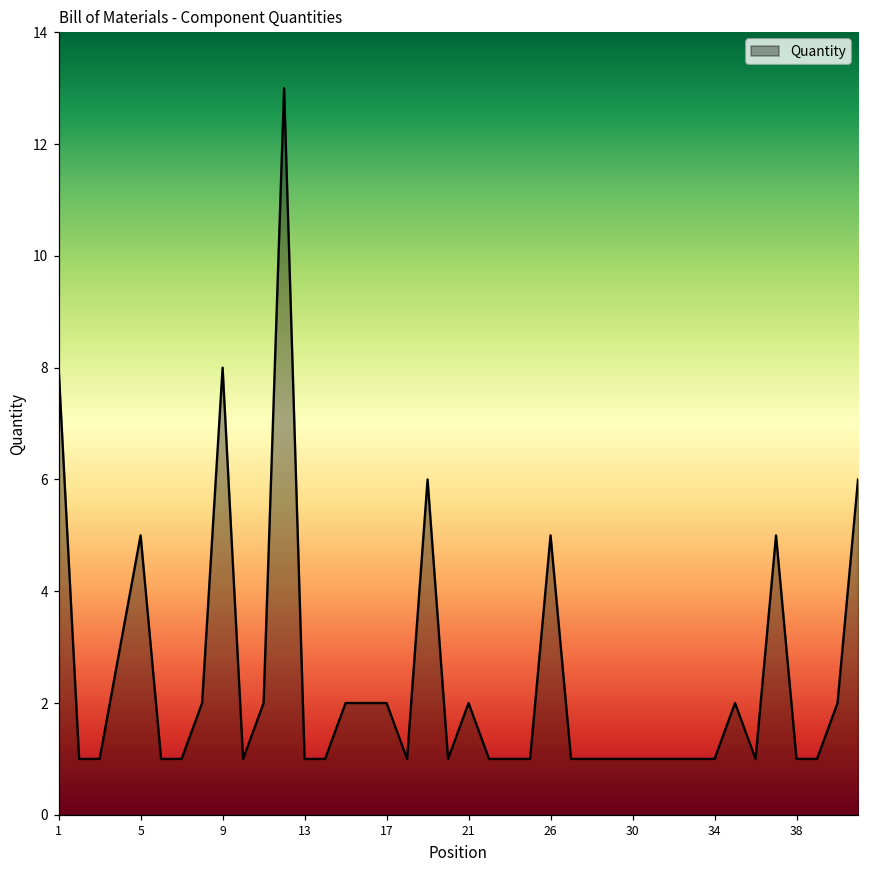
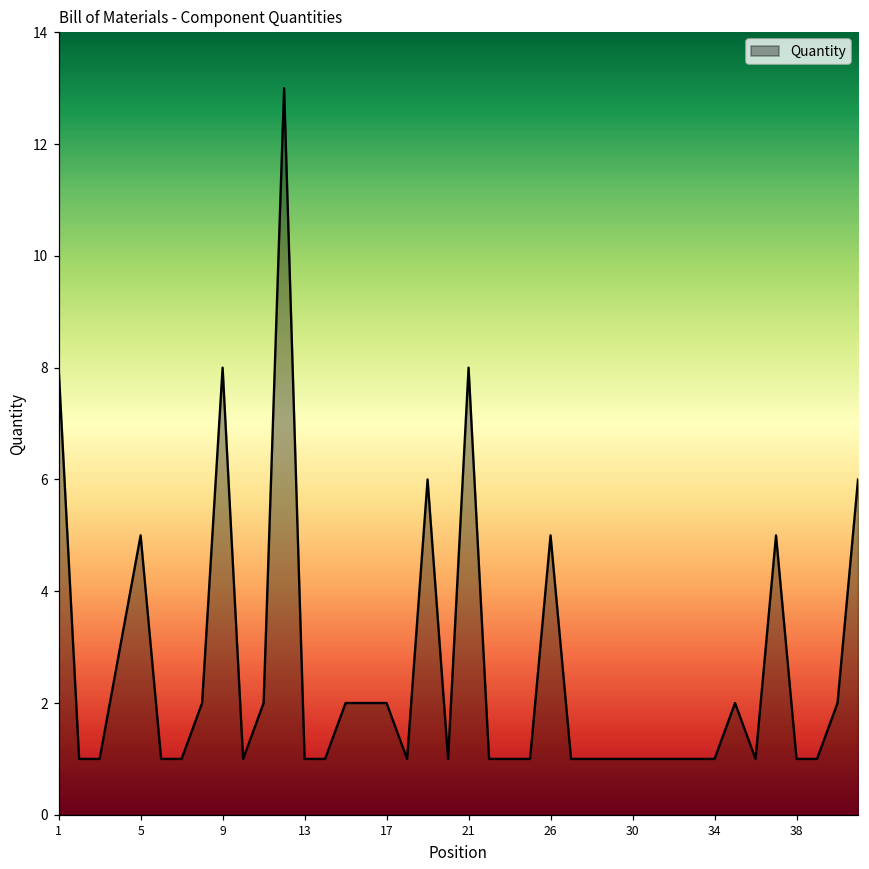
  {
    "1": 8,
    "5": 5,
    "9": 8,
    "13": 1,
    "17": 2,
-   "21": 2,
+   "21": 8,
    "26": 5,
    "30": 1,
    "34": 1,
    "38": 1
  }
